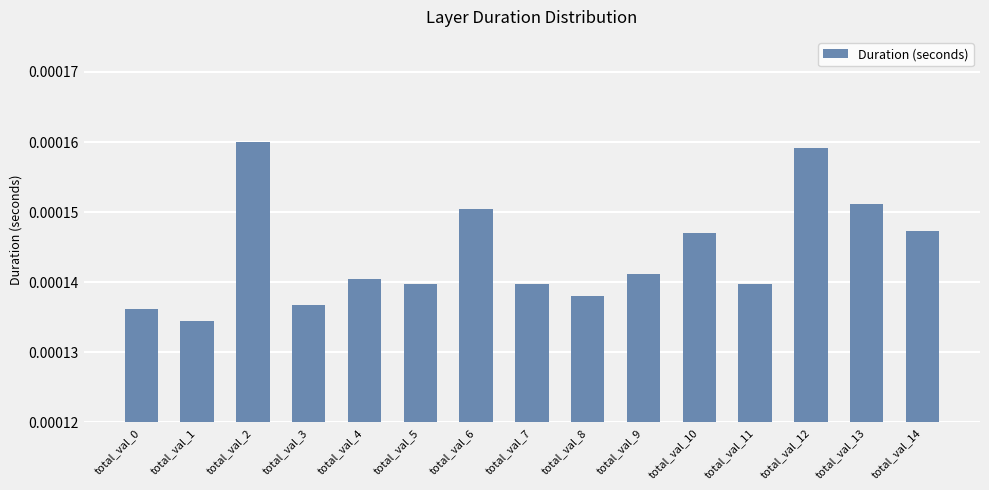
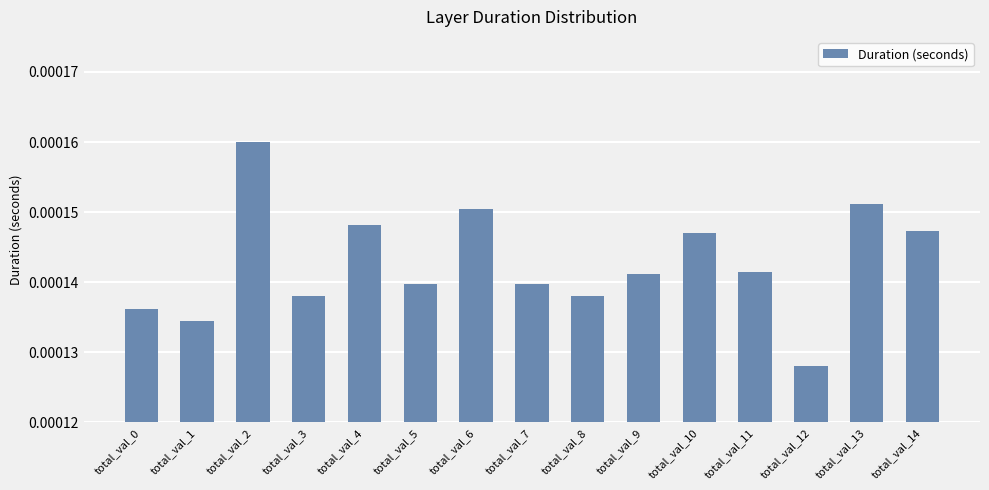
  {
    "total_val_0": 0.000136,
    "total_val_1": 0.000134,
    "total_val_2": 0.000160,
-   "total_val_3": 0.000137,
-   "total_val_4": 0.000141,
+   "total_val_3": 0.000138,
+   "total_val_4": 0.000148,
    "total_val_5": 0.000140,
    "total_val_6": 0.000150,
    "total_val_7": 0.000140,
    "total_val_8": 0.000138,
    "total_val_9": 0.000141,
    "total_val_10": 0.000147,
-   "total_val_11": 0.000140,
-   "total_val_12": 0.000159,
+   "total_val_11": 0.000141,
+   "total_val_12": 0.000128,
    "total_val_13": 0.000151,
    "total_val_14": 0.000147
  }
